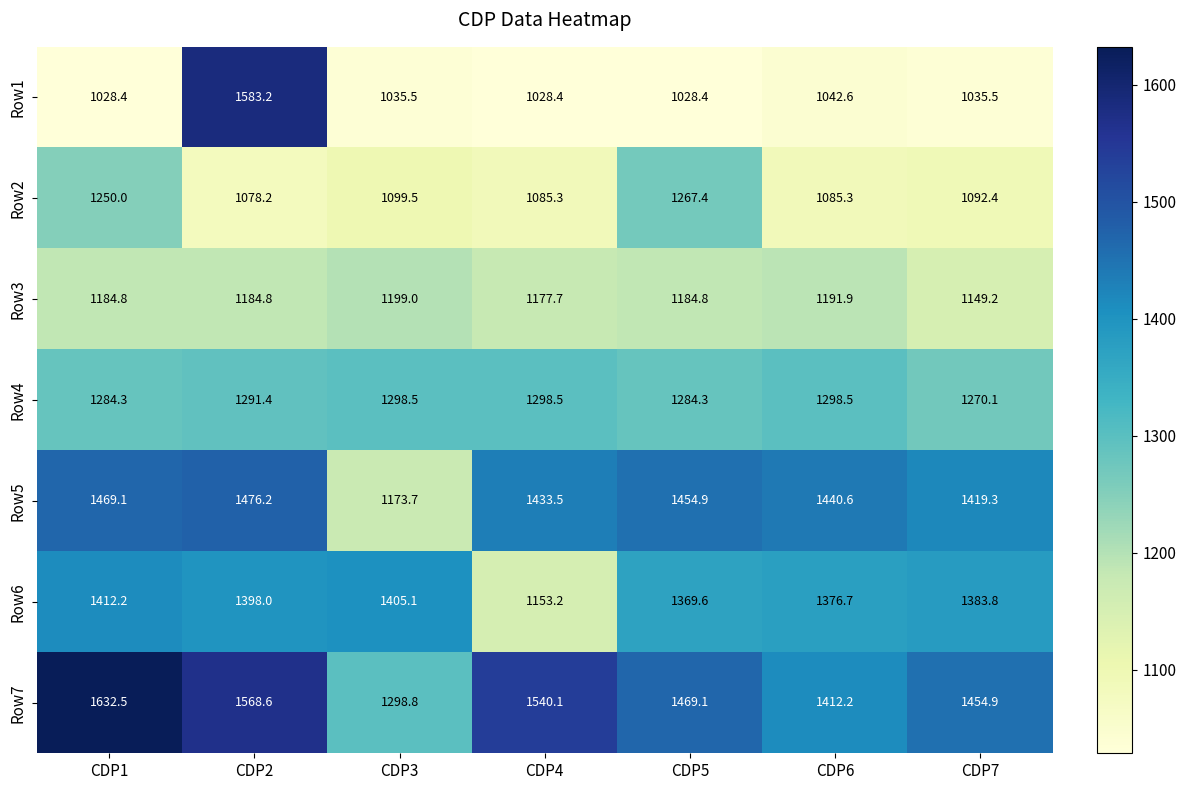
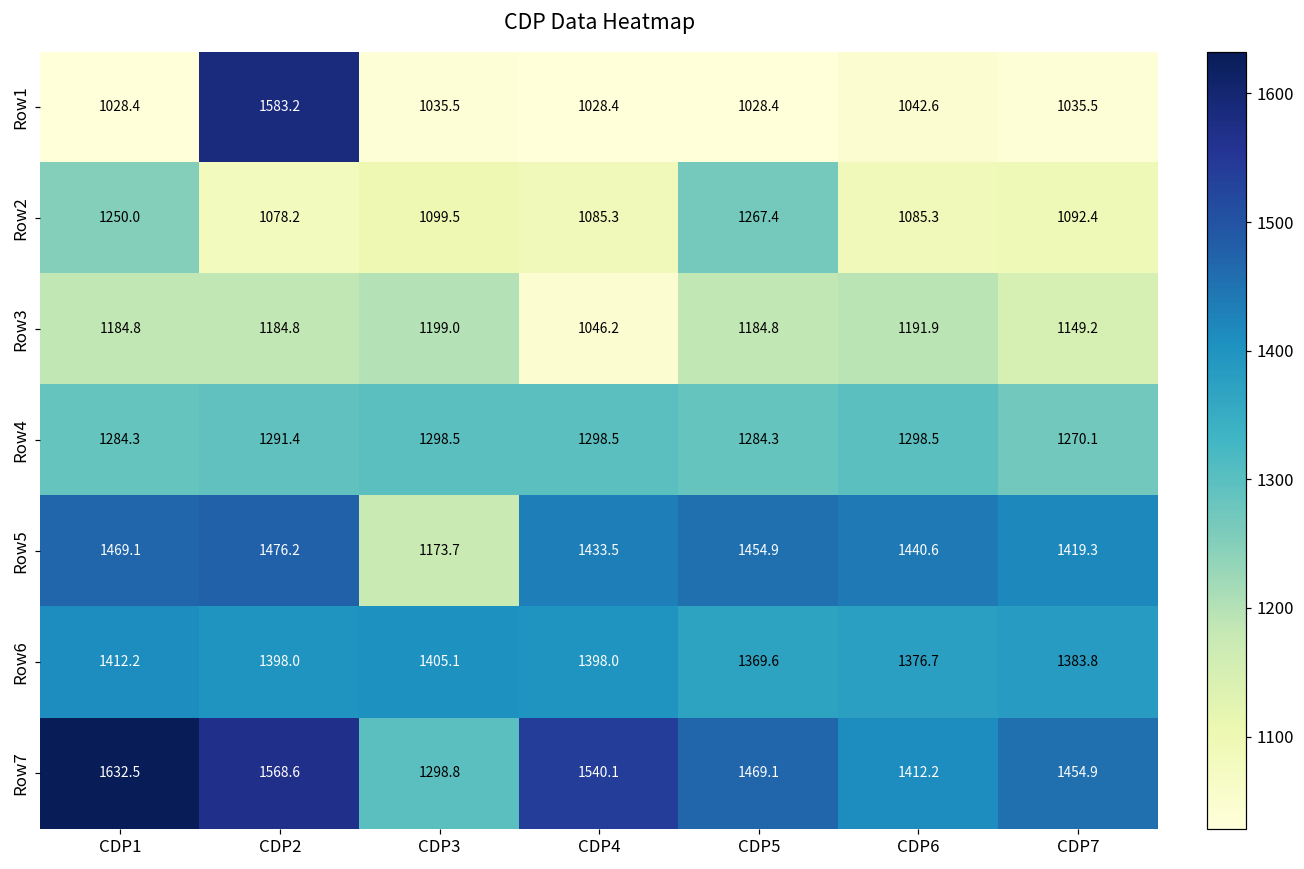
  {
    "Row1": {
      "CDP1": 1028.4,
      "CDP2": 1583.2,
      "CDP3": 1035.5,
      "CDP4": 1028.4,
      "CDP5": 1028.4,
      "CDP6": 1042.6,
      "CDP7": 1035.5
    },
    "Row2": {
      "CDP1": 1250.0,
      "CDP2": 1078.2,
      "CDP3": 1099.5,
      "CDP4": 1085.3,
      "CDP5": 1267.4,
      "CDP6": 1085.3,
      "CDP7": 1092.4
    },
    "Row3": {
      "CDP1": 1184.8,
      "CDP2": 1184.8,
      "CDP3": 1199.0,
-     "CDP4": 1177.7,
+     "CDP4": 1046.2,
      "CDP5": 1184.8,
      "CDP6": 1191.9,
      "CDP7": 1149.2
    },
    "Row4": {
      "CDP1": 1284.3,
      "CDP2": 1291.4,
      "CDP3": 1298.5,
      "CDP4": 1298.5,
      "CDP5": 1284.3,
      "CDP6": 1298.5,
      "CDP7": 1270.1
    },
    "Row5": {
      "CDP1": 1469.1,
      "CDP2": 1476.2,
      "CDP3": 1173.7,
      "CDP4": 1433.5,
      "CDP5": 1454.9,
      "CDP6": 1440.6,
      "CDP7": 1419.3
    },
    "Row6": {
      "CDP1": 1412.2,
      "CDP2": 1398.0,
      "CDP3": 1405.1,
-     "CDP4": 1153.2,
+     "CDP4": 1398.0,
      "CDP5": 1369.6,
      "CDP6": 1376.7,
      "CDP7": 1383.8
    },
    "Row7": {
      "CDP1": 1632.5,
      "CDP2": 1568.6,
      "CDP3": 1298.8,
      "CDP4": 1540.1,
      "CDP5": 1469.1,
      "CDP6": 1412.2,
      "CDP7": 1454.9
    }
  }
